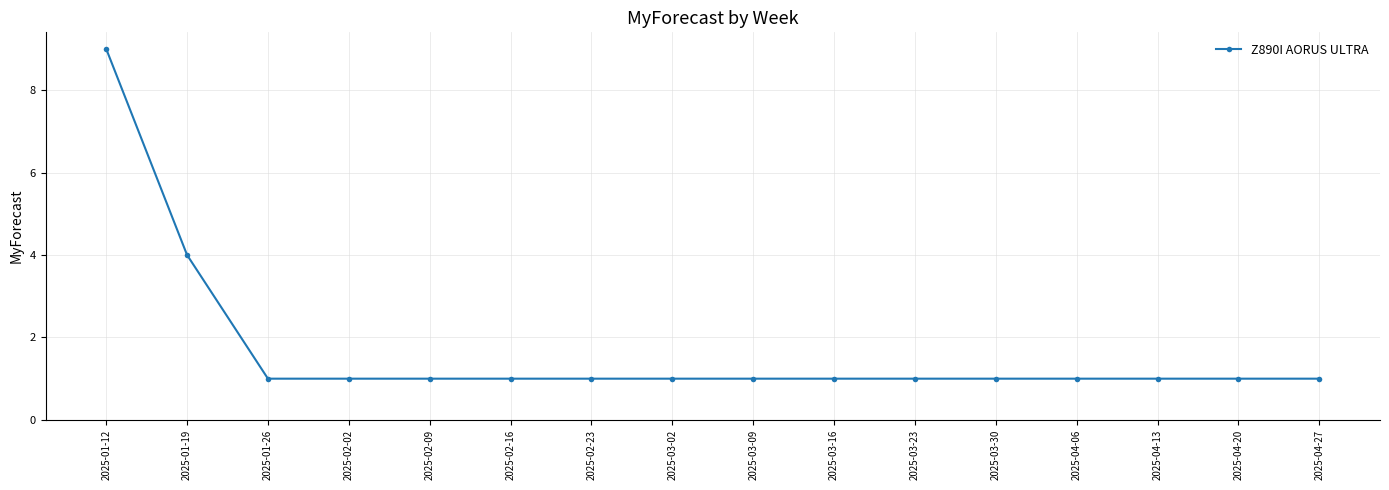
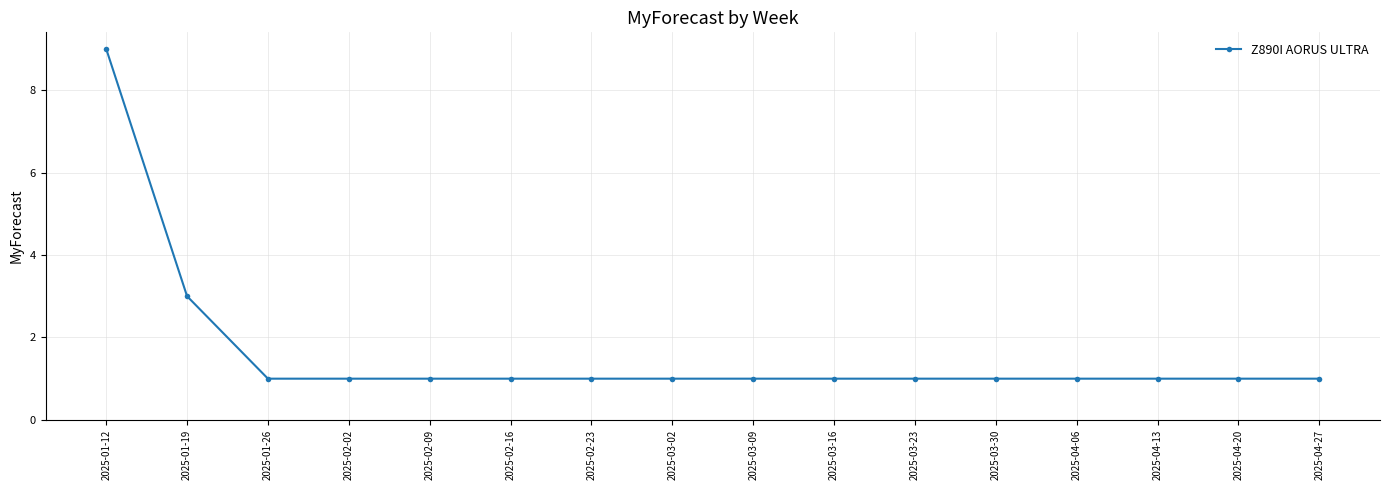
  {
    "2025-01-12": 9,
-   "2025-01-19": 4,
+   "2025-01-19": 3,
    "2025-01-26": 1,
    "2025-02-02": 1,
    "2025-02-09": 1,
    "2025-02-16": 1,
    "2025-02-23": 1,
    "2025-03-02": 1,
    "2025-03-09": 1,
    "2025-03-16": 1,
    "2025-03-23": 1,
    "2025-03-30": 1,
    "2025-04-06": 1,
    "2025-04-13": 1,
    "2025-04-20": 1,
    "2025-04-27": 1
  }
